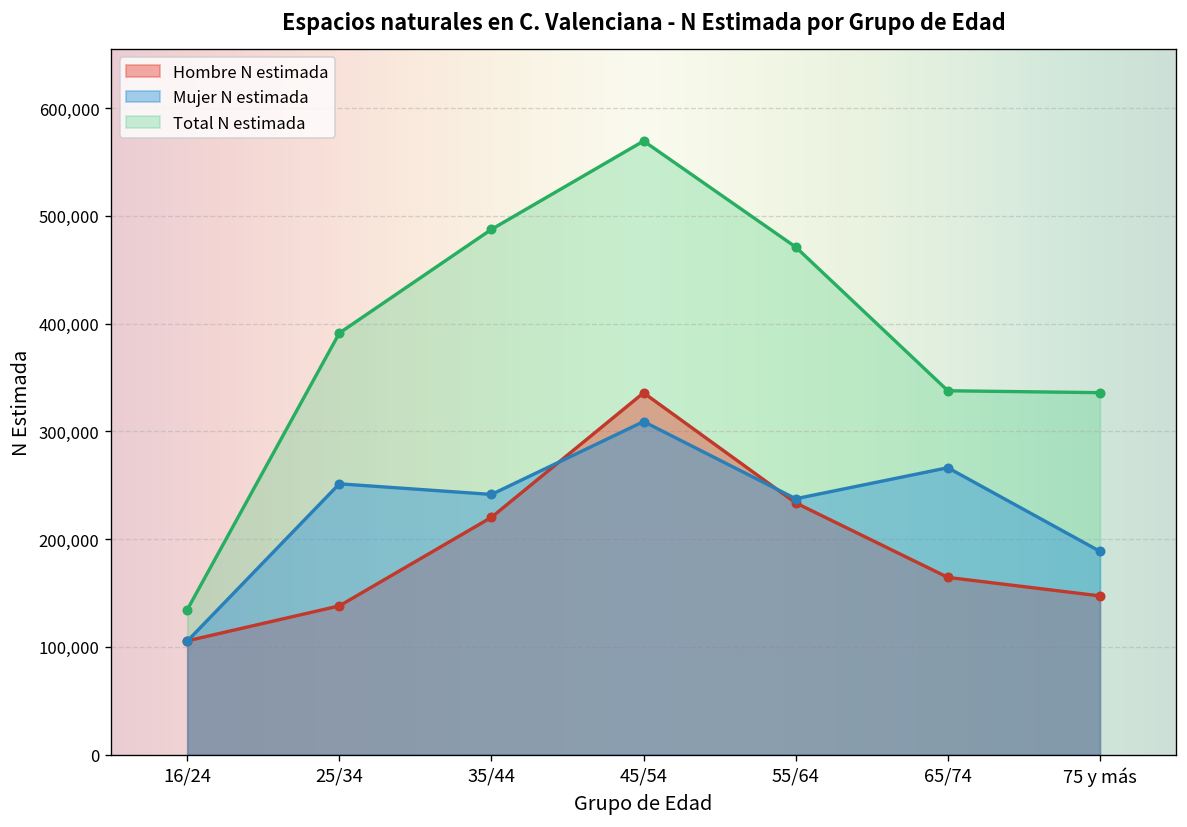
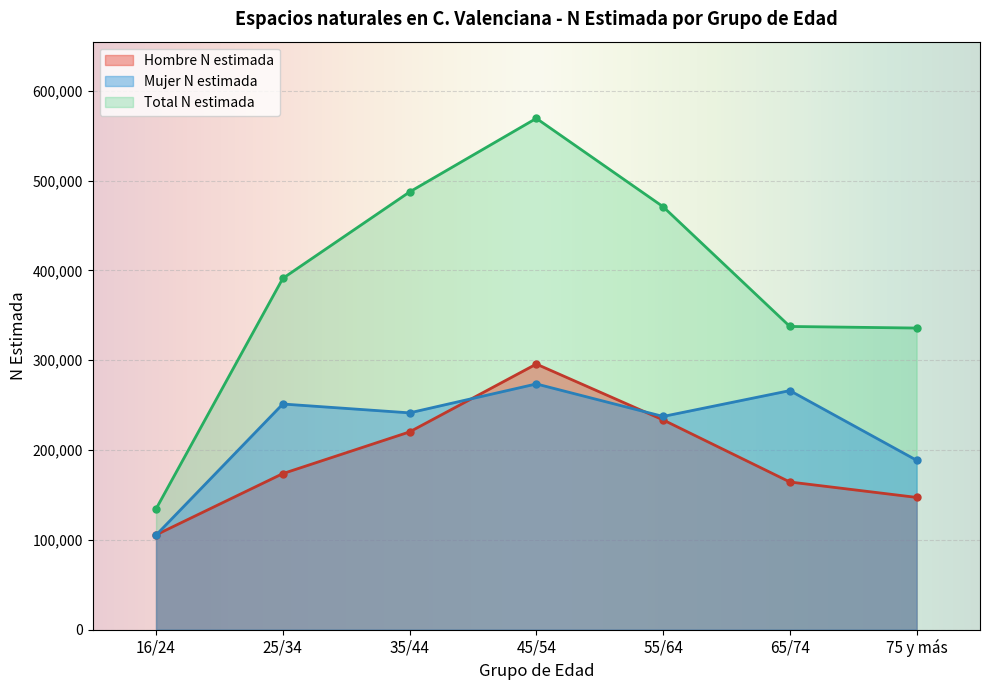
  {
    "Hombre N estimada": {
-     "25/34": "140,000",
+     "25/34": "170,000",
      "35/44": "220,000",
-     "45/54": "340,000",
+     "45/54": "300,000",
      "55/64": "230,000",
      "65/74": "160,000",
      "75 y más": "150,000"
    },
    "Mujer N estimada": {
      "25/34": "250,000",
      "35/44": "240,000",
-     "45/54": "310,000",
+     "45/54": "270,000",
      "55/64": "240,000",
      "65/74": "270,000",
      "75 y más": "190,000"
    },
    "Total N estimada": {
      "16/24": "130,000",
      "25/34": "390,000",
      "35/44": "490,000",
      "45/54": "570,000",
      "55/64": "470,000",
      "65/74": "340,000",
      "75 y más": "340,000"
    }
  }
